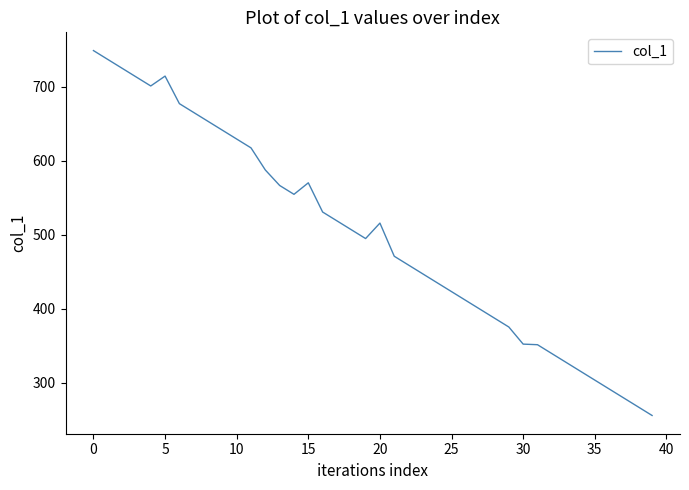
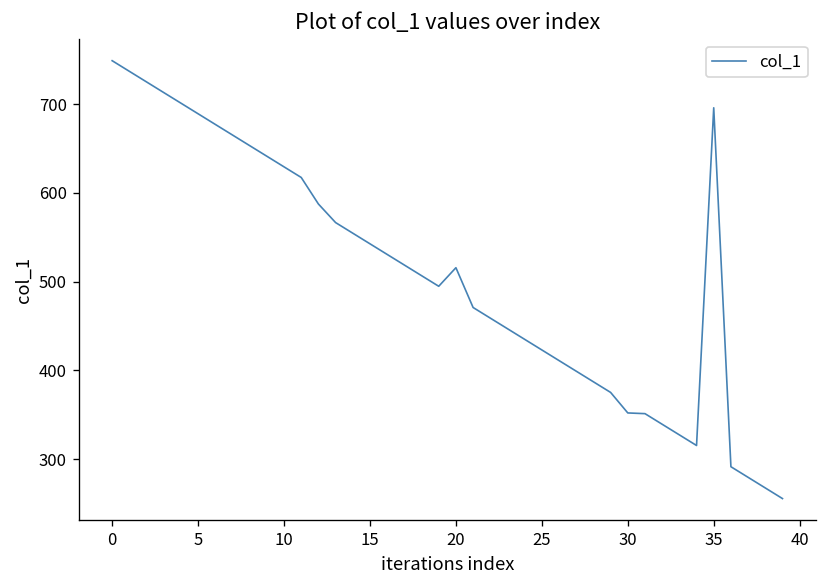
  {
    "0": 750,
-   "5": 710,
+   "5": 690,
    "10": 630,
-   "15": 570,
+   "15": 540,
    "20": 520,
    "25": 420,
    "30": 350,
-   "35": 300
+   "35": 700
  }
